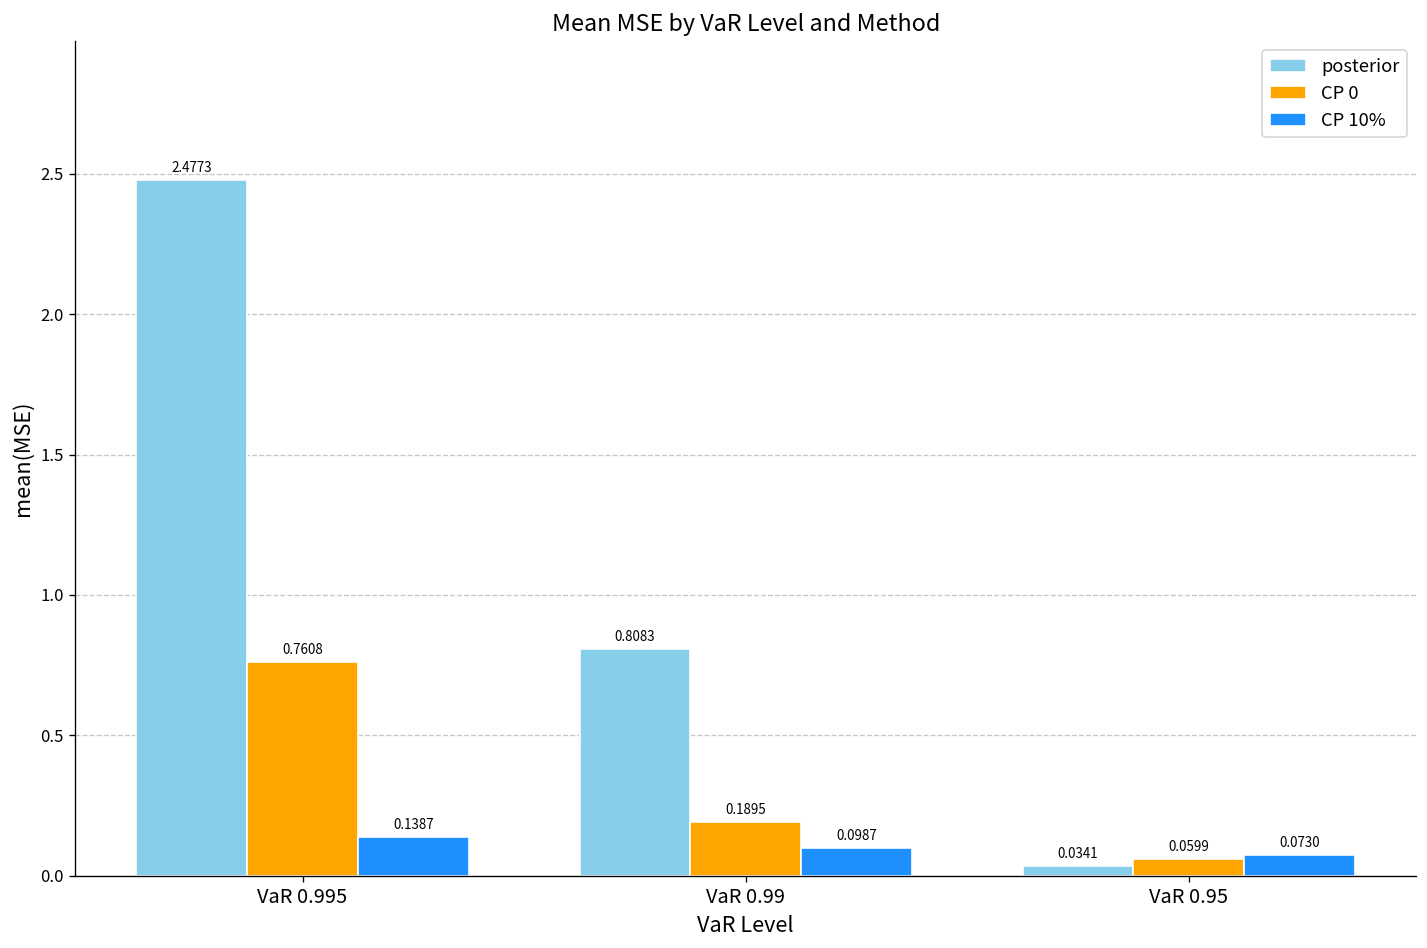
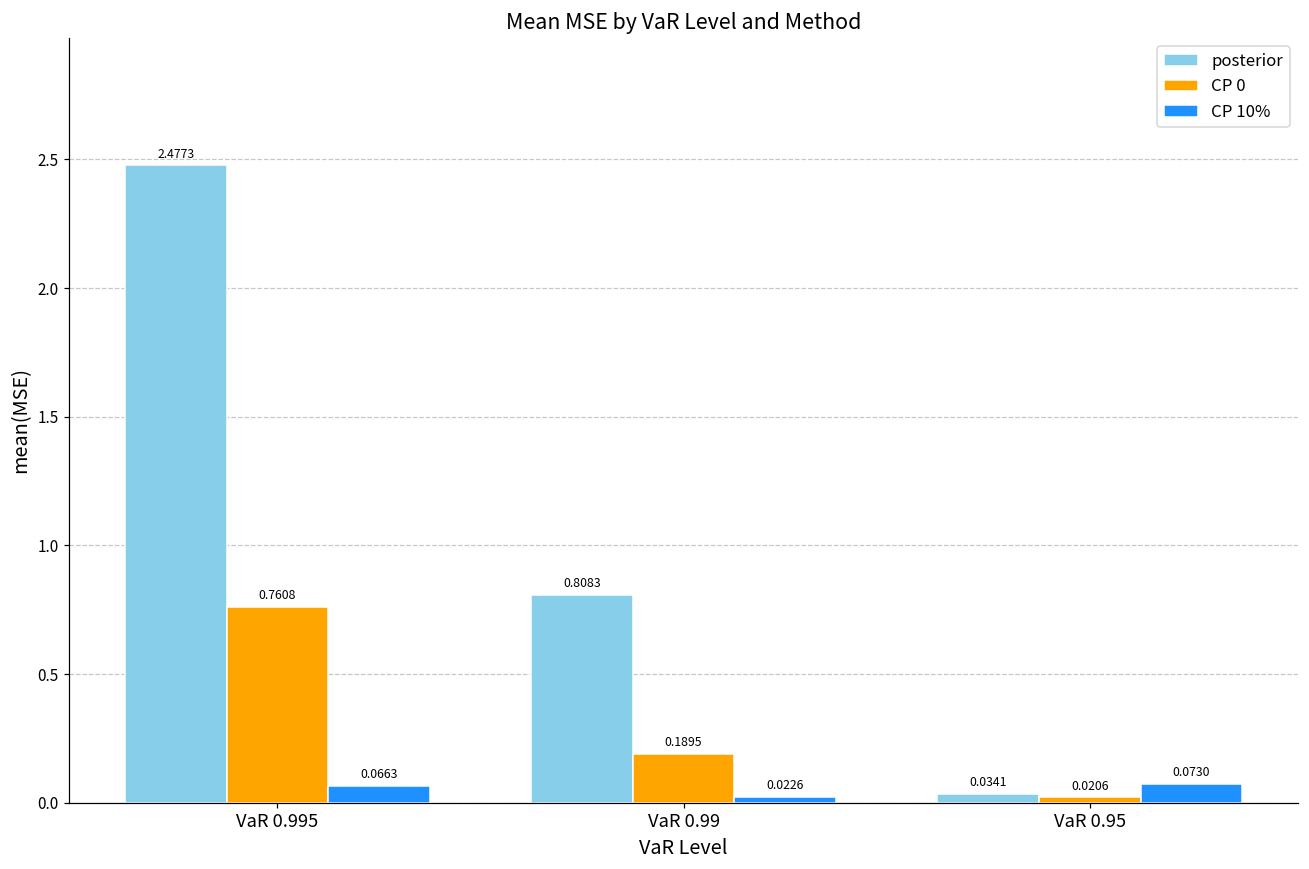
  {
    "posterior": {
      "VaR 0.995": 2.4773,
      "VaR 0.99": 0.8083,
      "VaR 0.95": 0.0341
    },
    "CP 0": {
      "VaR 0.995": 0.7608,
      "VaR 0.99": 0.1895,
-     "VaR 0.95": 0.0599
+     "VaR 0.95": 0.0206
    },
    "CP 10%": {
-     "VaR 0.995": 0.1387,
-     "VaR 0.99": 0.0987,
+     "VaR 0.995": 0.0663,
+     "VaR 0.99": 0.0226,
      "VaR 0.95": 0.0730
    }
  }
